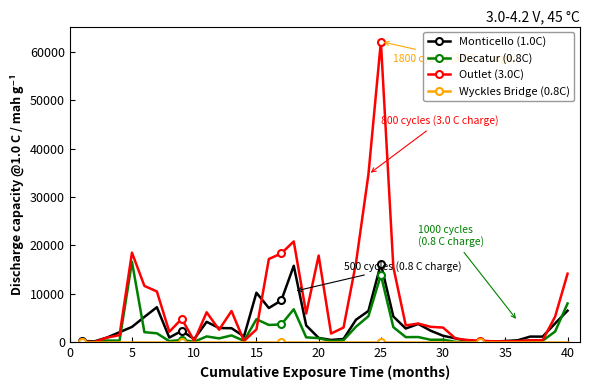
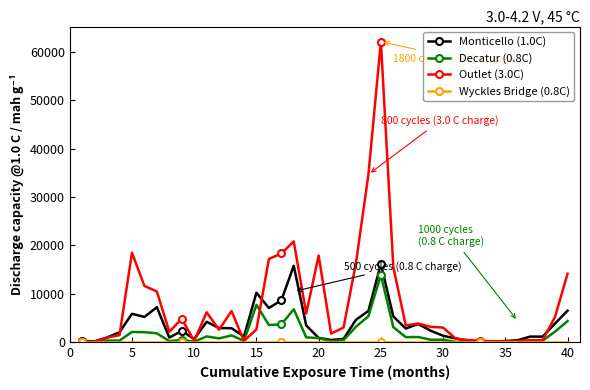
  {
    "Monticello (1.0C)": {
-     "5": 3000,
+     "5": 6000,
      "15": 10000,
      "30": 1000,
      "40": 6000
    },
    "Decatur (0.8C)": {
-     "5": 17000,
-     "15": 5000,
-     "40": 8000
+     "5": 2000,
+     "15": 8000,
+     "40": 4000
    },
    "Outlet (3.0C)": {
      "5": 18000,
      "15": 3000,
      "20": 18000,
      "30": 3000,
      "40": 14000
    },
    "Wyckles Bridge (0.8C)": {
      "5": 0,
      "15": 0,
      "20": 0,
      "25": 0,
      "40": 0
    }
  }
